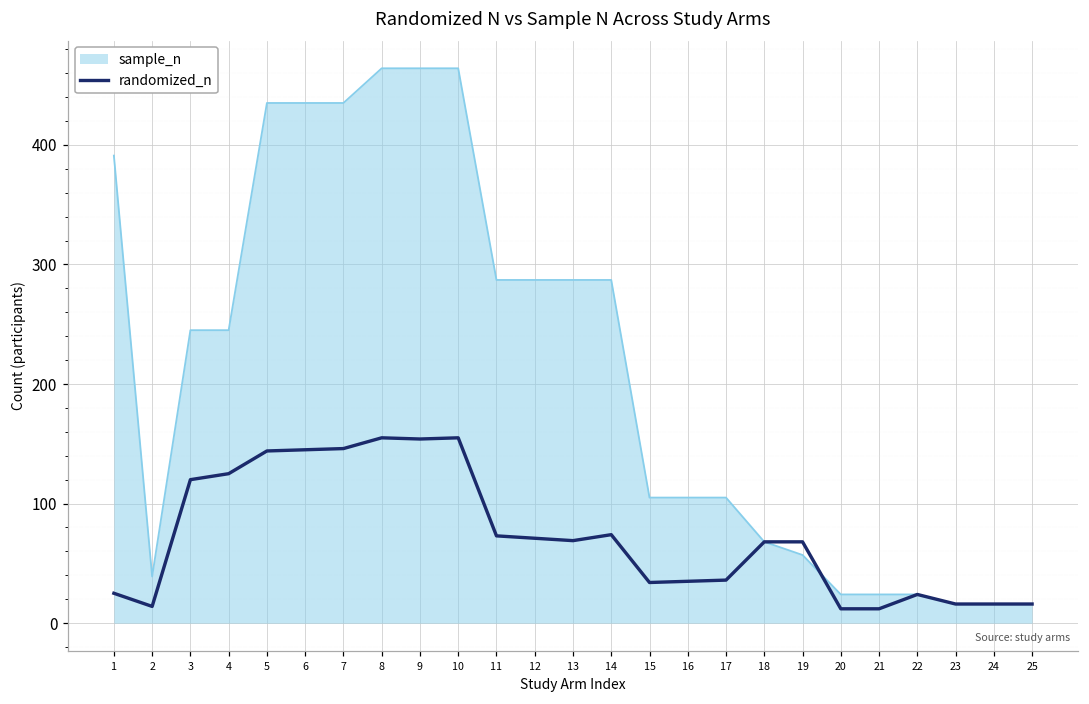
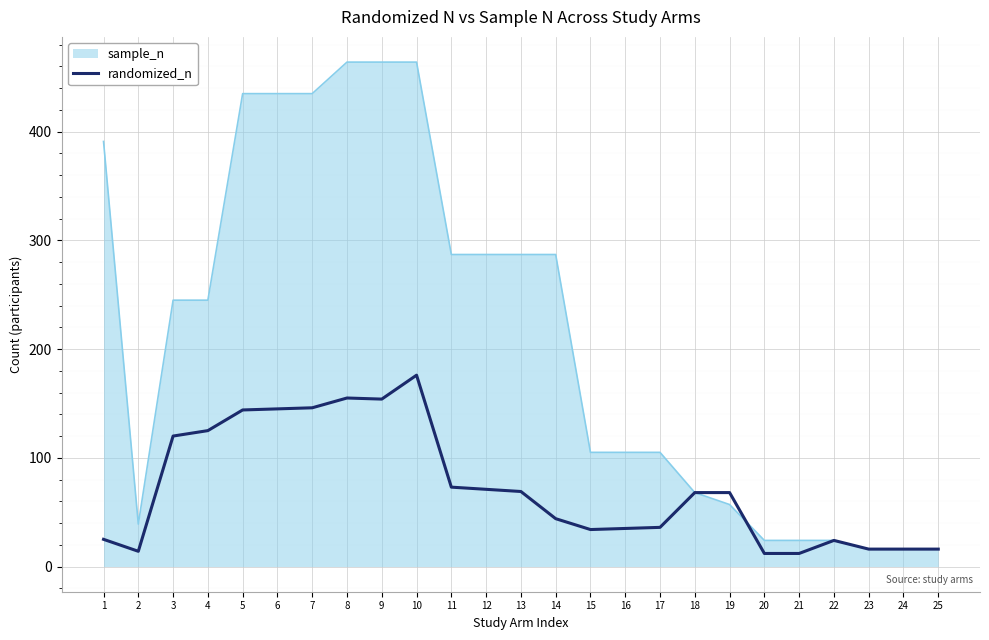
  {
    "sample_n": {
      "1": 391,
      "2": 39,
      "3": 245,
      "4": 245,
      "5": 435,
      "6": 435,
      "7": 435,
      "8": 464,
      "9": 464,
      "10": 464,
      "11": 287,
      "12": 287,
      "13": 287,
      "14": 287,
      "15": 105,
      "16": 105,
      "17": 105,
      "19": 57,
      "20": 24,
      "21": 24
    },
    "randomized_n": {
      "1": 25,
      "2": 14,
      "3": 120,
      "4": 125,
      "5": 144,
      "6": 145,
      "7": 146,
      "8": 155,
      "9": 154,
-     "10": 155,
+     "10": 176,
      "11": 73,
      "12": 71,
      "13": 69,
-     "14": 74,
+     "14": 44,
      "15": 34,
      "16": 35,
      "17": 36,
      "19": 68,
      "20": 12,
      "21": 12
    }
  }
